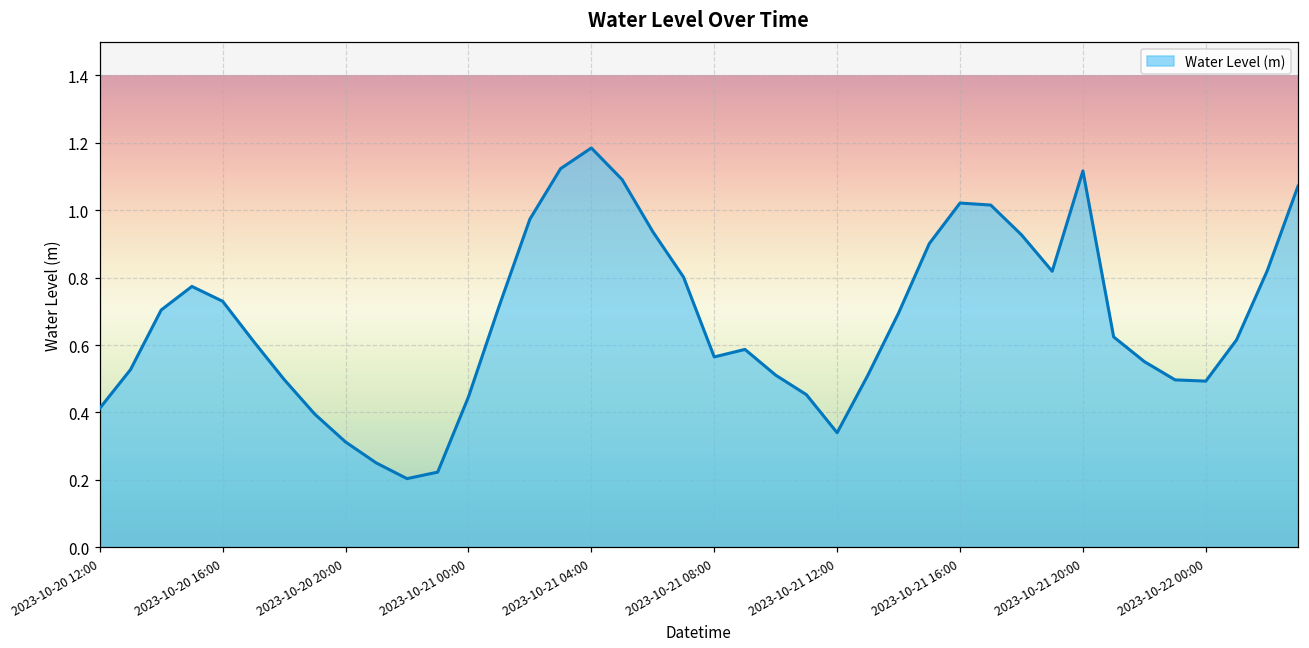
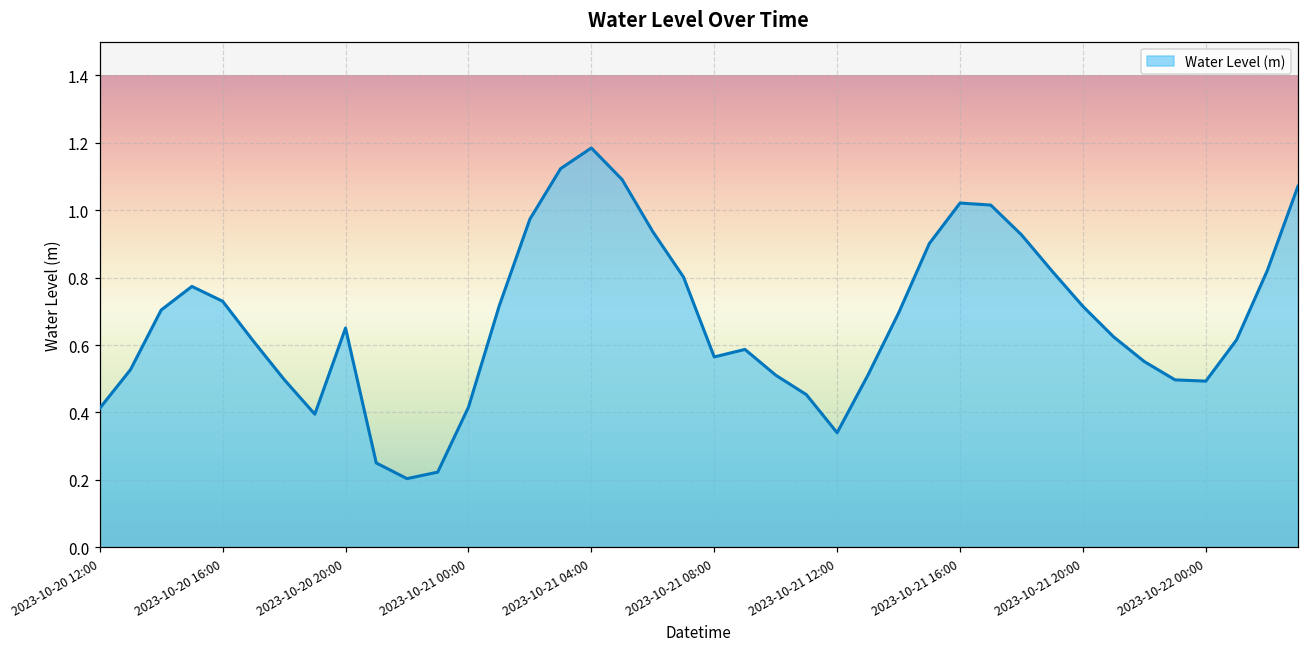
  {
    "2023-10-20 12:00": 0.41,
    "2023-10-20 16:00": 0.73,
-   "2023-10-20 20:00": 0.31,
-   "2023-10-21 00:00": 0.45,
+   "2023-10-20 20:00": 0.65,
+   "2023-10-21 00:00": 0.42,
    "2023-10-21 04:00": 1.18,
    "2023-10-21 08:00": 0.56,
    "2023-10-21 12:00": 0.34,
    "2023-10-21 16:00": 1.02,
-   "2023-10-21 20:00": 1.12,
+   "2023-10-21 20:00": 0.71,
    "2023-10-22 00:00": 0.49
  }
